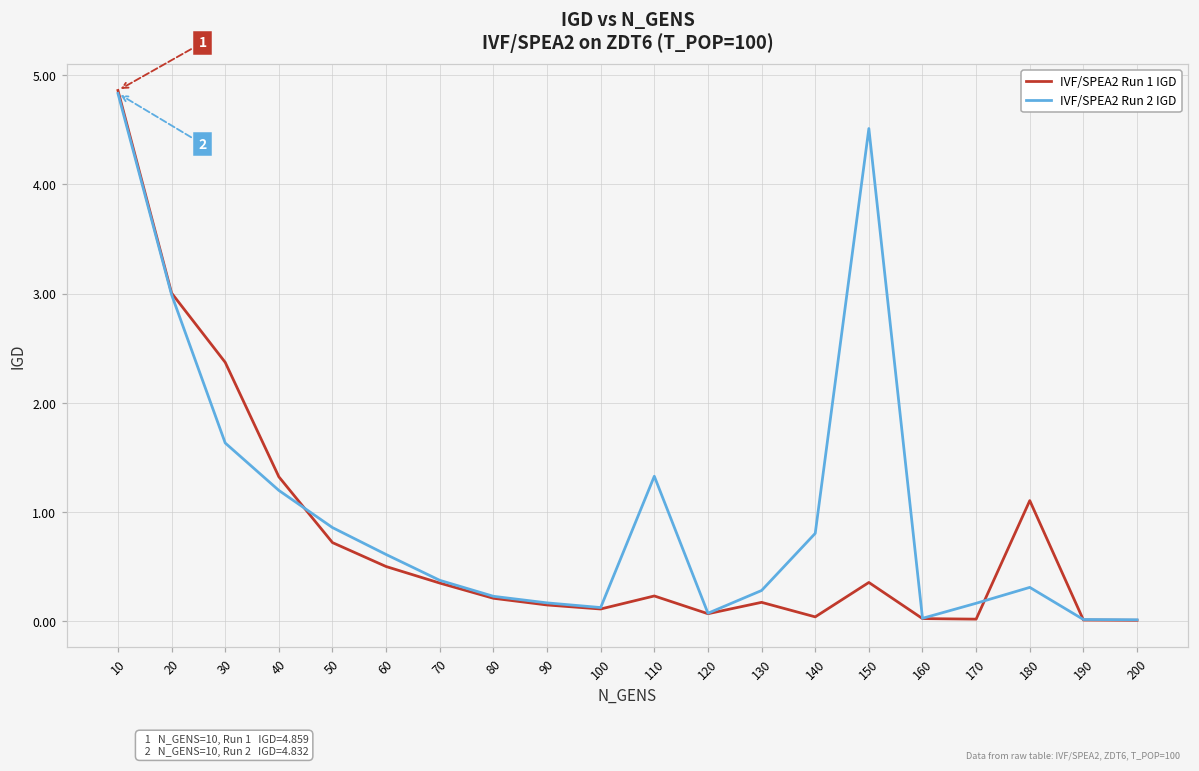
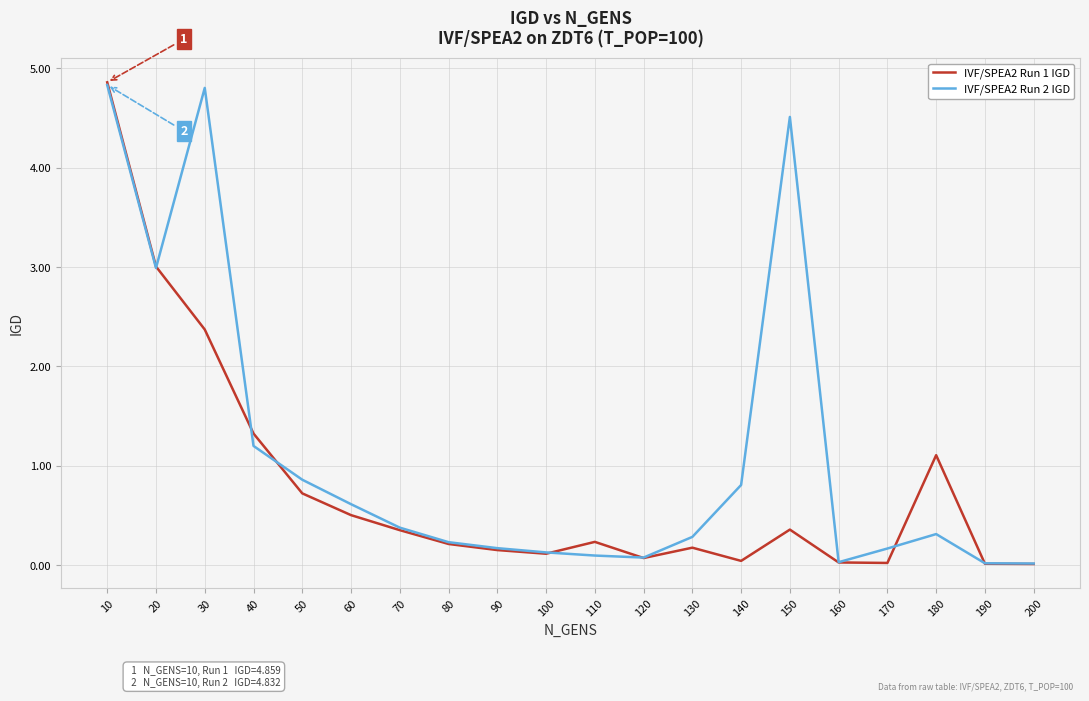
  {
    "IVF/SPEA2 Run 1 IGD": {
      "10": 4.9,
      "30": 2.4,
      "40": 1.3,
      "50": 0.7,
      "60": 0.5,
      "70": 0.4,
      "110": 0.2,
      "130": 0.2,
      "140": 0.0,
      "150": 0.4,
      "170": 0.0,
      "180": 1.1
    },
    "IVF/SPEA2 Run 2 IGD": {
      "10": 4.8,
-     "30": 1.6,
+     "30": 4.8,
      "40": 1.2,
      "50": 0.9,
      "60": 0.6,
      "70": 0.4,
-     "110": 1.3,
+     "110": 0.1,
      "130": 0.3,
      "140": 0.8,
      "150": 4.5,
      "170": 0.2,
      "180": 0.3
    }
  }
